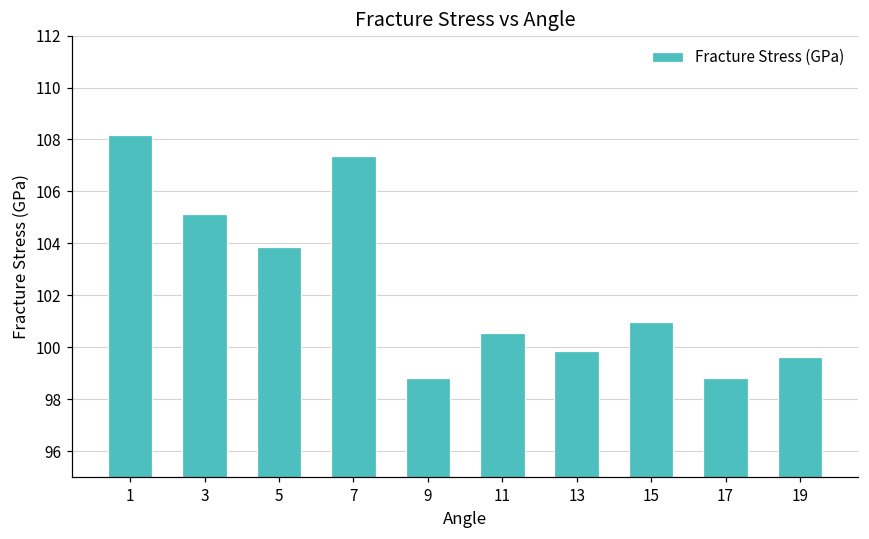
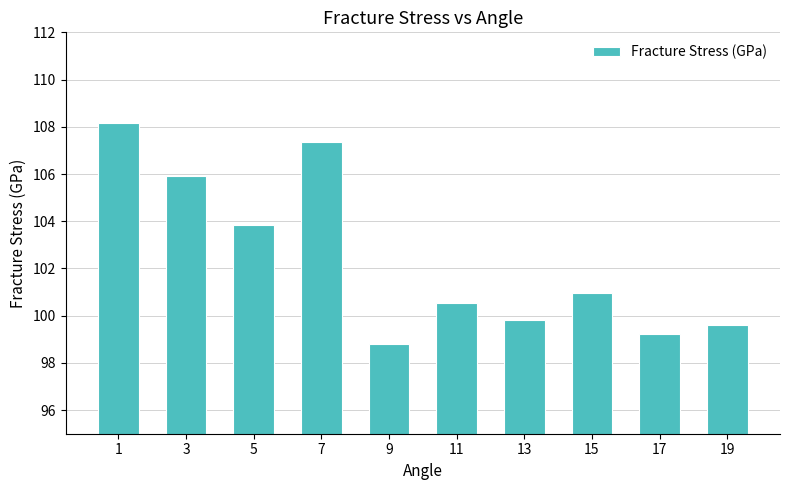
  {
    "1": 108.2,
-   "3": 105.1,
+   "3": 105.9,
    "5": 103.8,
    "7": 107.4,
    "9": 98.8,
    "11": 100.5,
    "13": 99.8,
    "15": 101.0,
-   "17": 98.8,
+   "17": 99.2,
    "19": 99.6
  }
